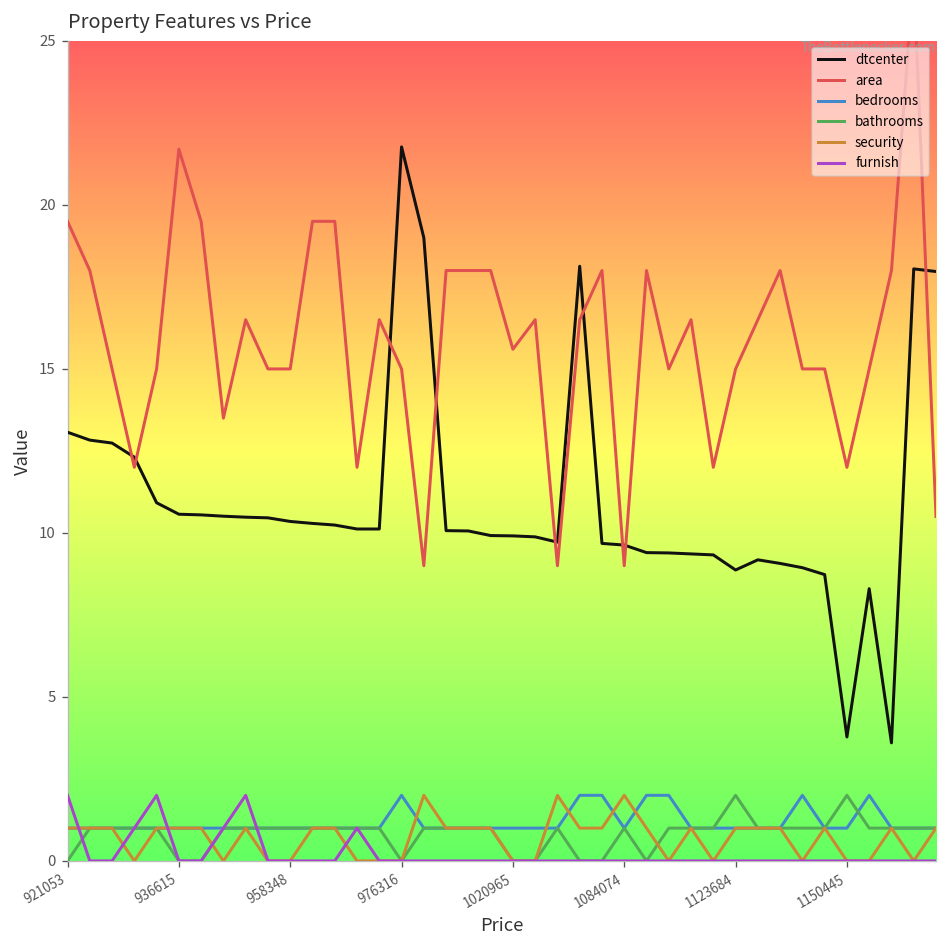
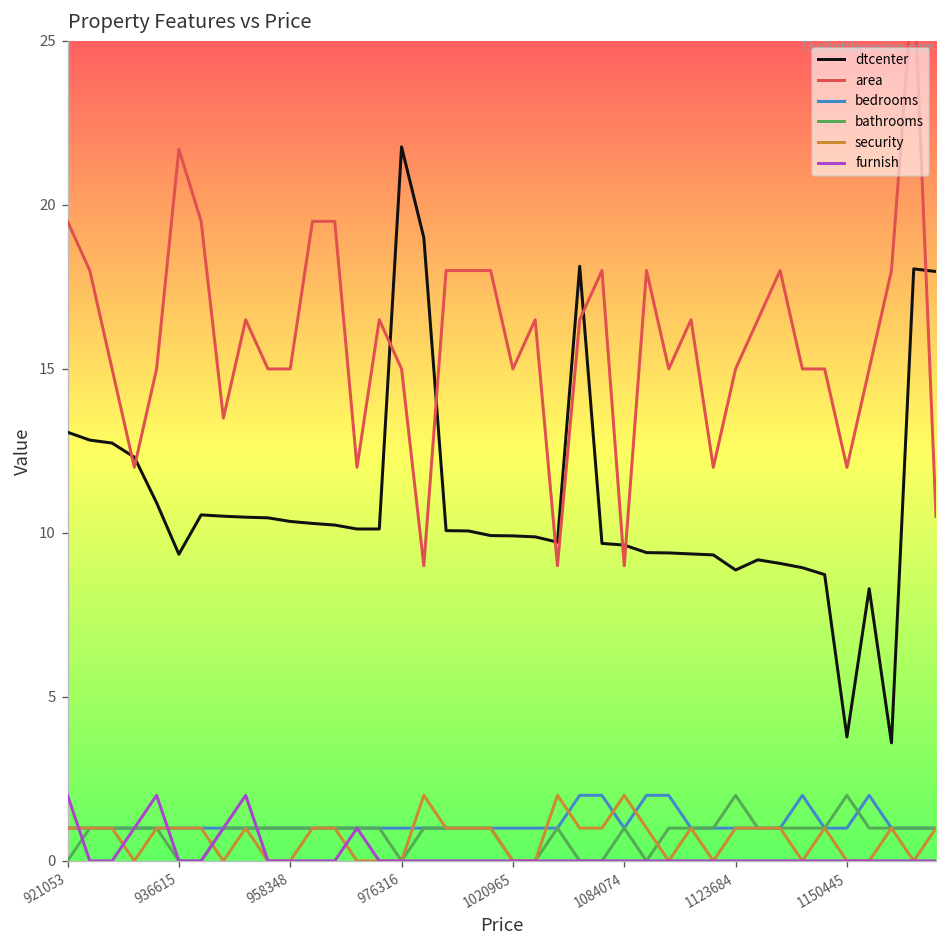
  {
    "dtcenter": {
-     "936615": 10.6,
+     "936615": 9.4,
      "958348": 10.4,
      "976316": 21.8,
      "1020965": 9.9,
      "1084074": 9.6,
      "1123684": 8.9,
      "1150445": 3.8
    },
    "area": {
      "936615": 21.7,
      "958348": 15.0,
      "976316": 15.0,
-     "1020965": 15.6,
+     "1020965": 15.0,
      "1084074": 9.0,
      "1123684": 15.0,
      "1150445": 12.0
    },
    "bedrooms": {
-     "976316": 2,
+     "976316": 1,
      "1020965": 1,
      "1150445": 1
    },
    "bathrooms": {
      "1123684": 2.0,
      "1150445": 2.0
    },
    "security": {
      "1084074": 2.0
    },
    "furnish": {
      "1084074": 0.0,
      "1123684": 0.0
    }
  }
